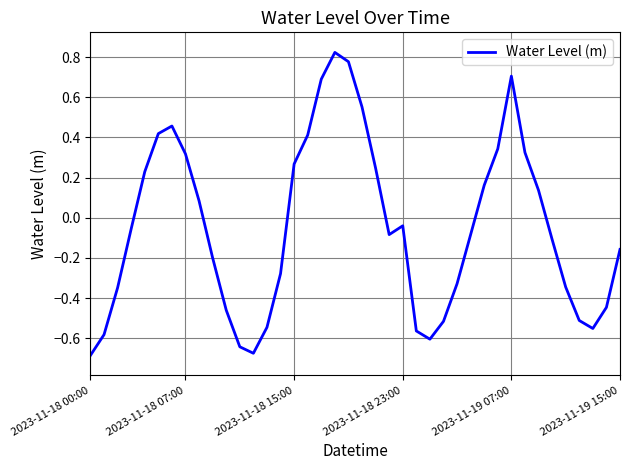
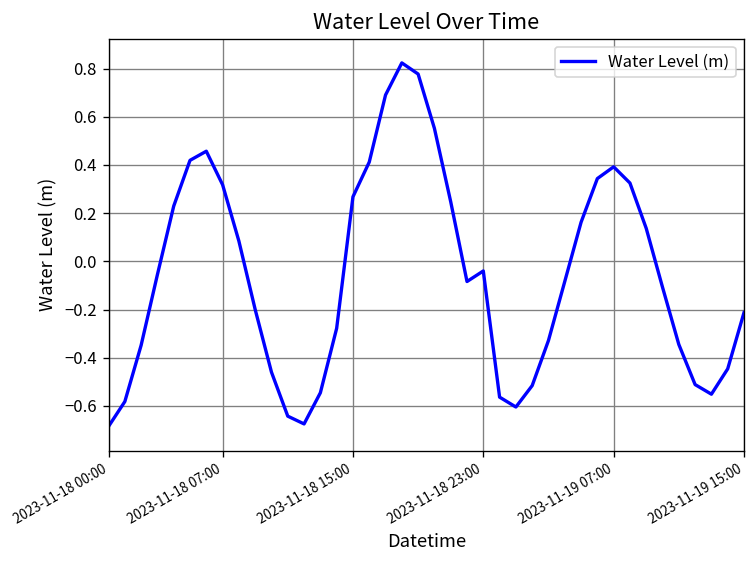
  {
    "2023-11-18 00:00": -0.69,
    "2023-11-18 07:00": 0.32,
    "2023-11-18 15:00": 0.27,
    "2023-11-18 23:00": -0.04,
-   "2023-11-19 07:00": 0.71,
-   "2023-11-19 15:00": -0.16
+   "2023-11-19 07:00": 0.39,
+   "2023-11-19 15:00": -0.21
  }
